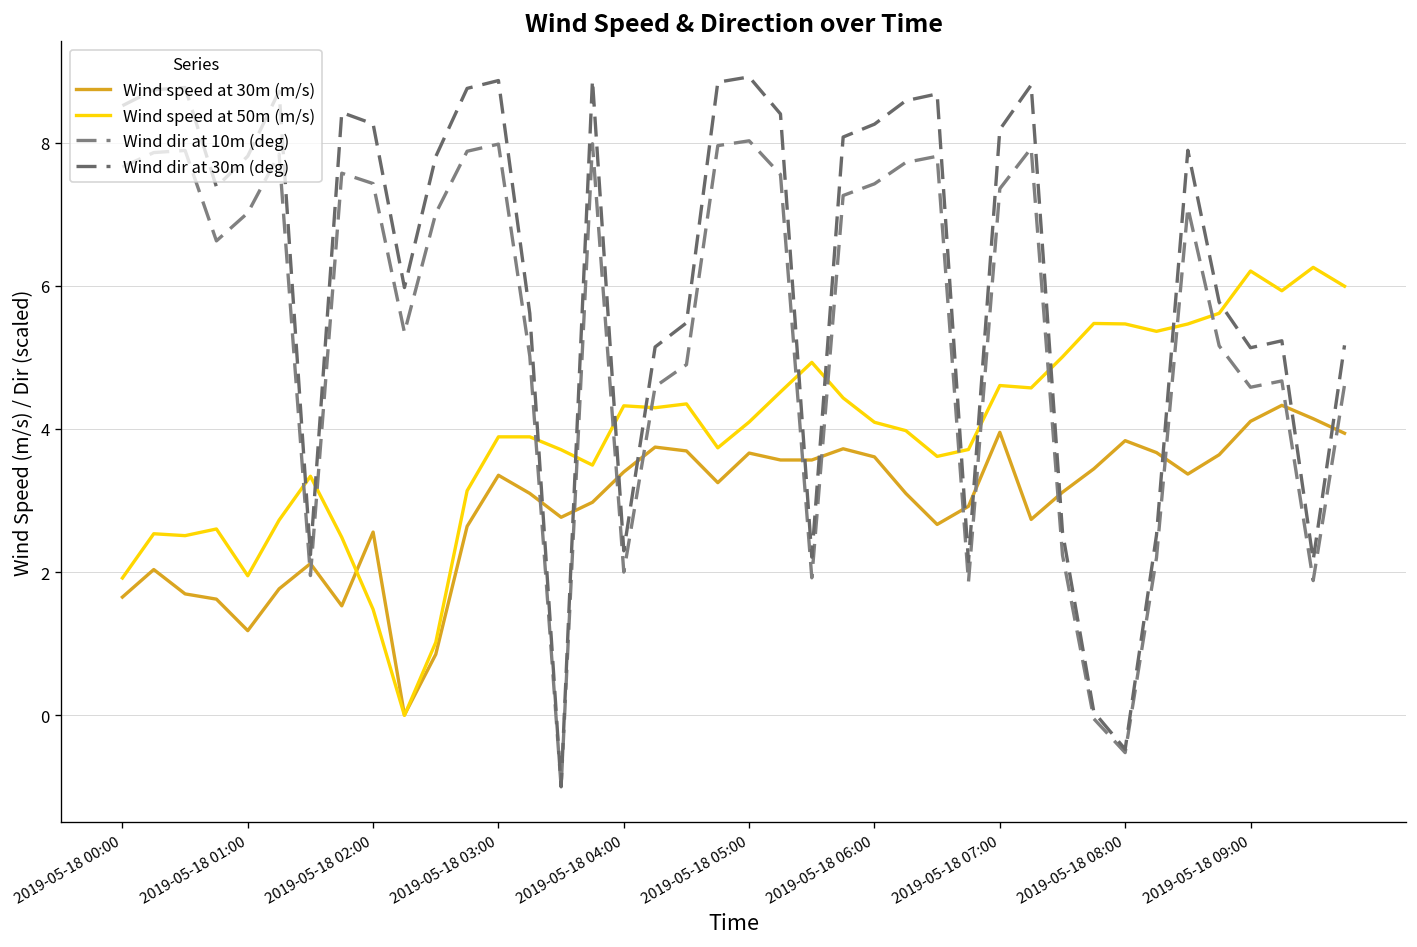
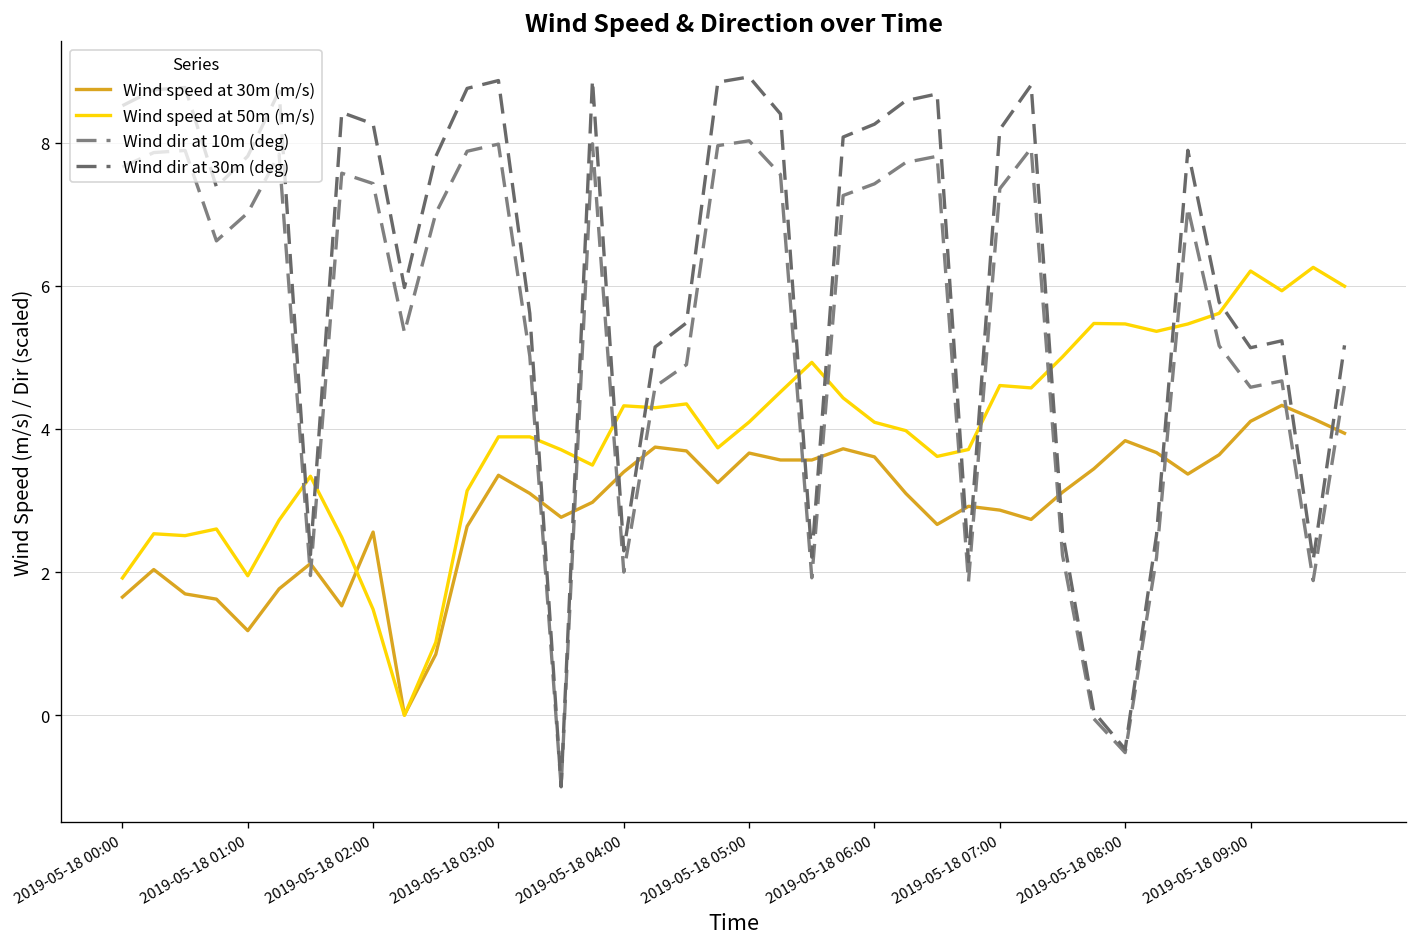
  {
    "Wind speed at 30m (m/s)": {
      "2019-05-18 00:00": 1.7,
      "2019-05-18 01:00": 1.2,
      "2019-05-18 02:00": 2.6,
      "2019-05-18 03:00": 3.4,
      "2019-05-18 04:00": 3.4,
      "2019-05-18 05:00": 3.7,
      "2019-05-18 06:00": 3.6,
-     "2019-05-18 07:00": 4.0,
+     "2019-05-18 07:00": 2.9,
      "2019-05-18 08:00": 3.8,
      "2019-05-18 09:00": 4.1
    },
    "Wind speed at 50m (m/s)": {
      "2019-05-18 00:00": 1.9,
      "2019-05-18 01:00": 2.0,
      "2019-05-18 02:00": 1.5,
      "2019-05-18 03:00": 3.9,
      "2019-05-18 04:00": 4.3,
      "2019-05-18 05:00": 4.1,
      "2019-05-18 06:00": 4.1,
      "2019-05-18 07:00": 4.6,
      "2019-05-18 08:00": 5.5,
      "2019-05-18 09:00": 6.2
    }
  }
